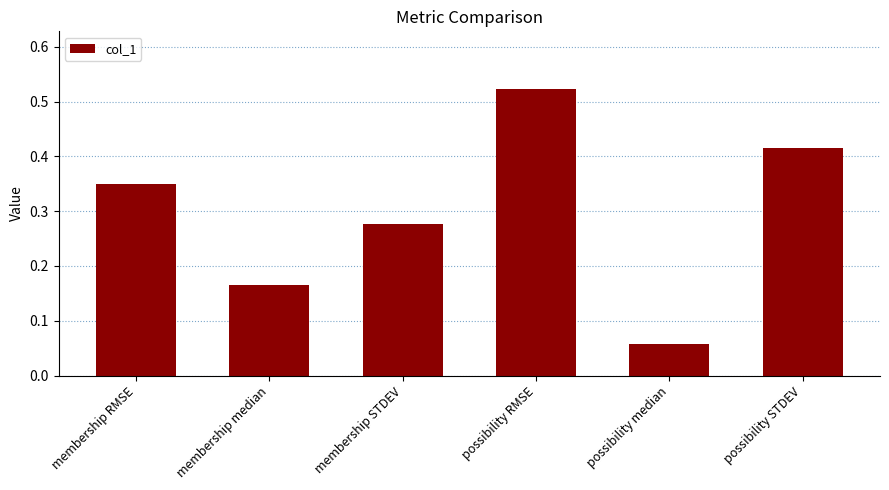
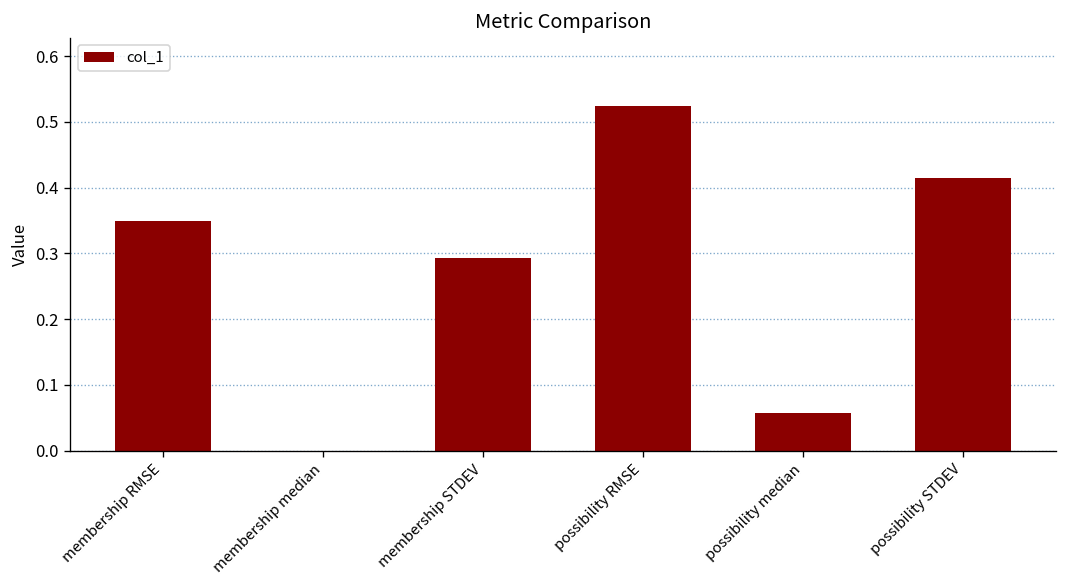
  {
    "membership RMSE": 0.35,
-   "membership median": 0.16,
-   "membership STDEV": 0.28,
+   "membership median": 0.00,
+   "membership STDEV": 0.29,
    "possibility RMSE": 0.52,
    "possibility median": 0.06,
    "possibility STDEV": 0.41
  }
